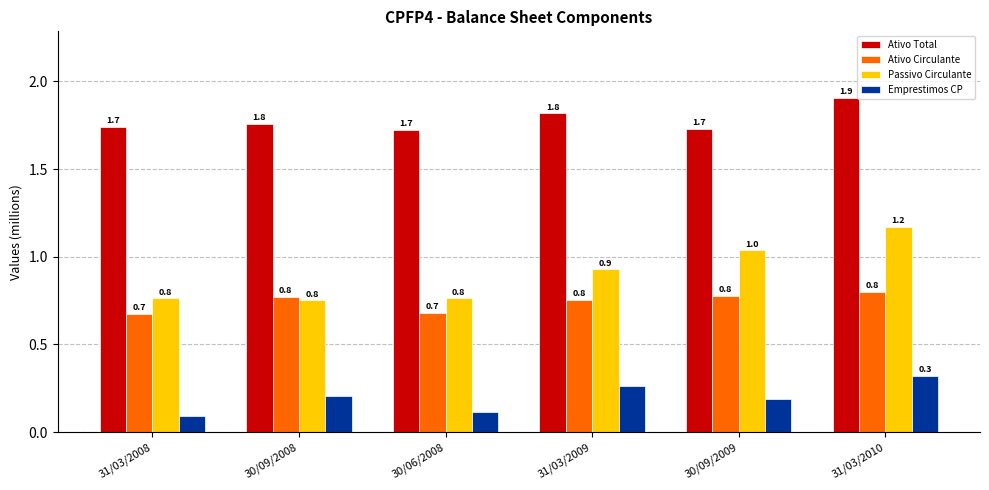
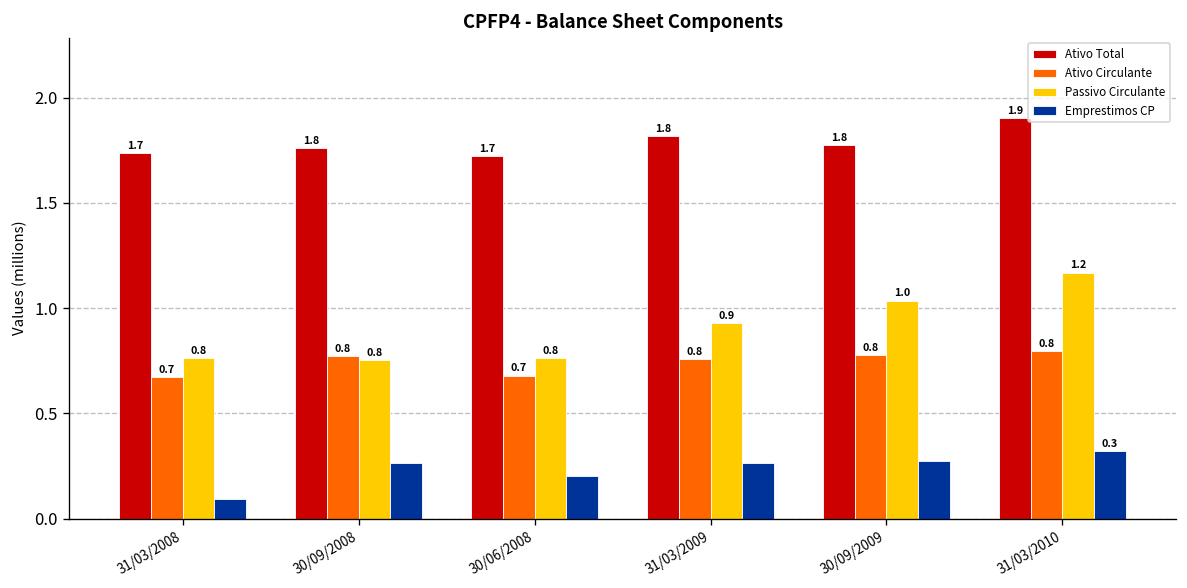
  {
    "Ativo Total": {
      "31/03/2008": 1.7,
      "30/09/2008": 1.8,
      "30/06/2008": 1.7,
      "31/03/2009": 1.8,
-     "30/09/2009": 1.7,
+     "30/09/2009": 1.8,
      "31/03/2010": 1.9
    },
    "Ativo Circulante": {
      "31/03/2008": 0.7,
      "30/09/2008": 0.8,
      "30/06/2008": 0.7,
      "31/03/2009": 0.8,
      "30/09/2009": 0.8,
      "31/03/2010": 0.8
    },
    "Passivo Circulante": {
      "31/03/2008": 0.8,
      "30/09/2008": 0.8,
      "30/06/2008": 0.8,
      "31/03/2009": 0.9,
      "30/09/2009": 1.0,
      "31/03/2010": 1.2
    },
    "Emprestimos CP": {
      "31/03/2008": 0.09,
-     "30/09/2008": 0.21,
-     "30/06/2008": 0.12,
+     "30/09/2008": 0.27,
+     "30/06/2008": 0.20,
      "31/03/2009": 0.26,
-     "30/09/2009": 0.19
+     "30/09/2009": 0.28
    }
  }
